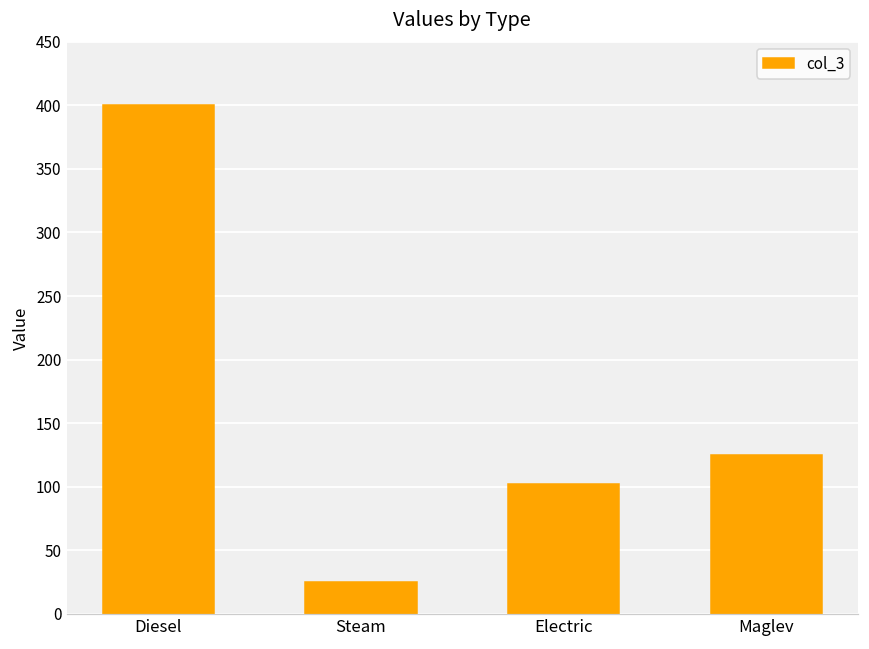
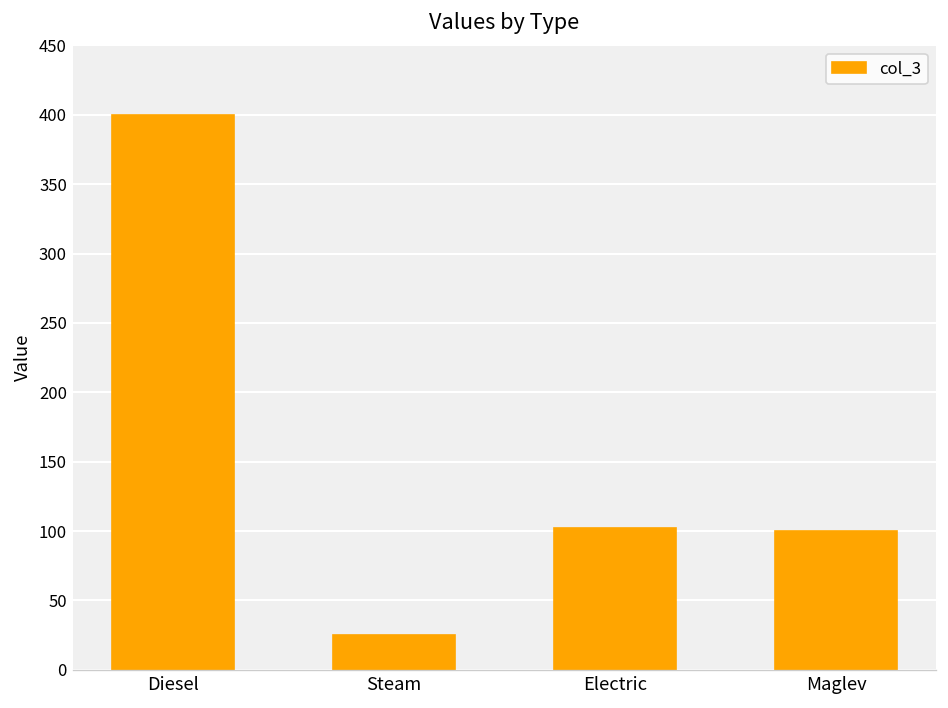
  {
    "Diesel": 400,
    "Steam": 25,
    "Electric": 102,
-   "Maglev": 125
+   "Maglev": 100
  }
